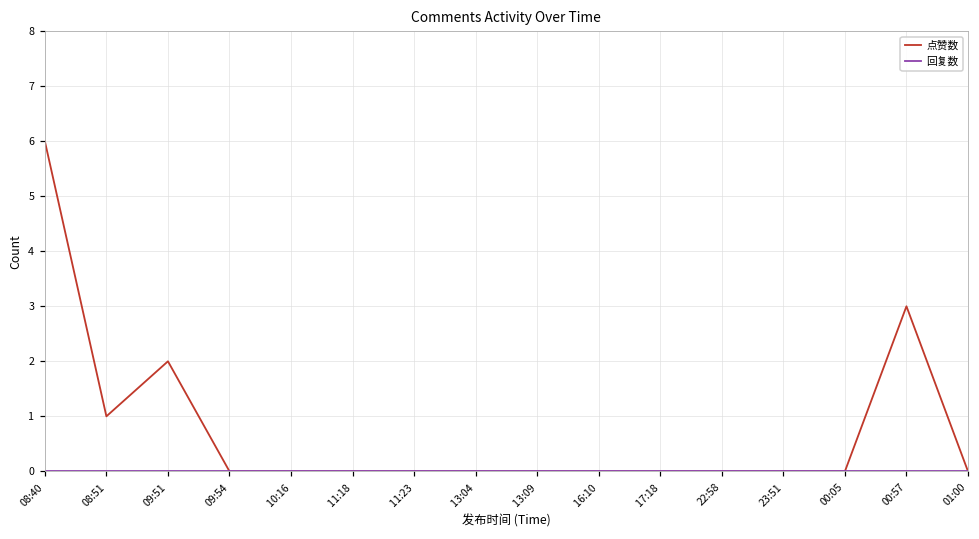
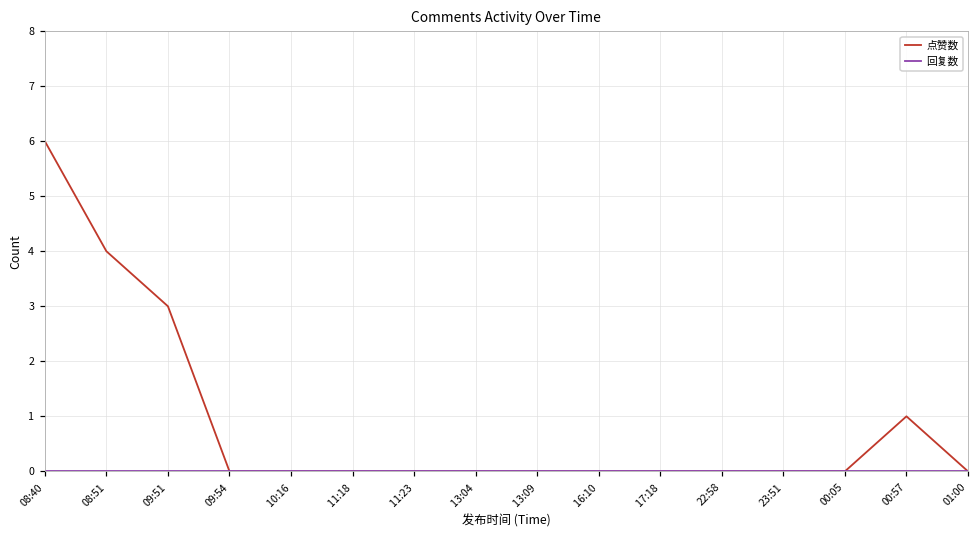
  {
    "点赞数": {
      "08:40": 6,
-     "08:51": 1,
-     "09:51": 2,
-     "00:57": 3
+     "08:51": 4,
+     "09:51": 3,
+     "00:57": 1
    },
    "回复数": {
      "08:40": 0,
      "08:51": 0,
      "09:51": 0,
      "00:57": 0
    }
  }
